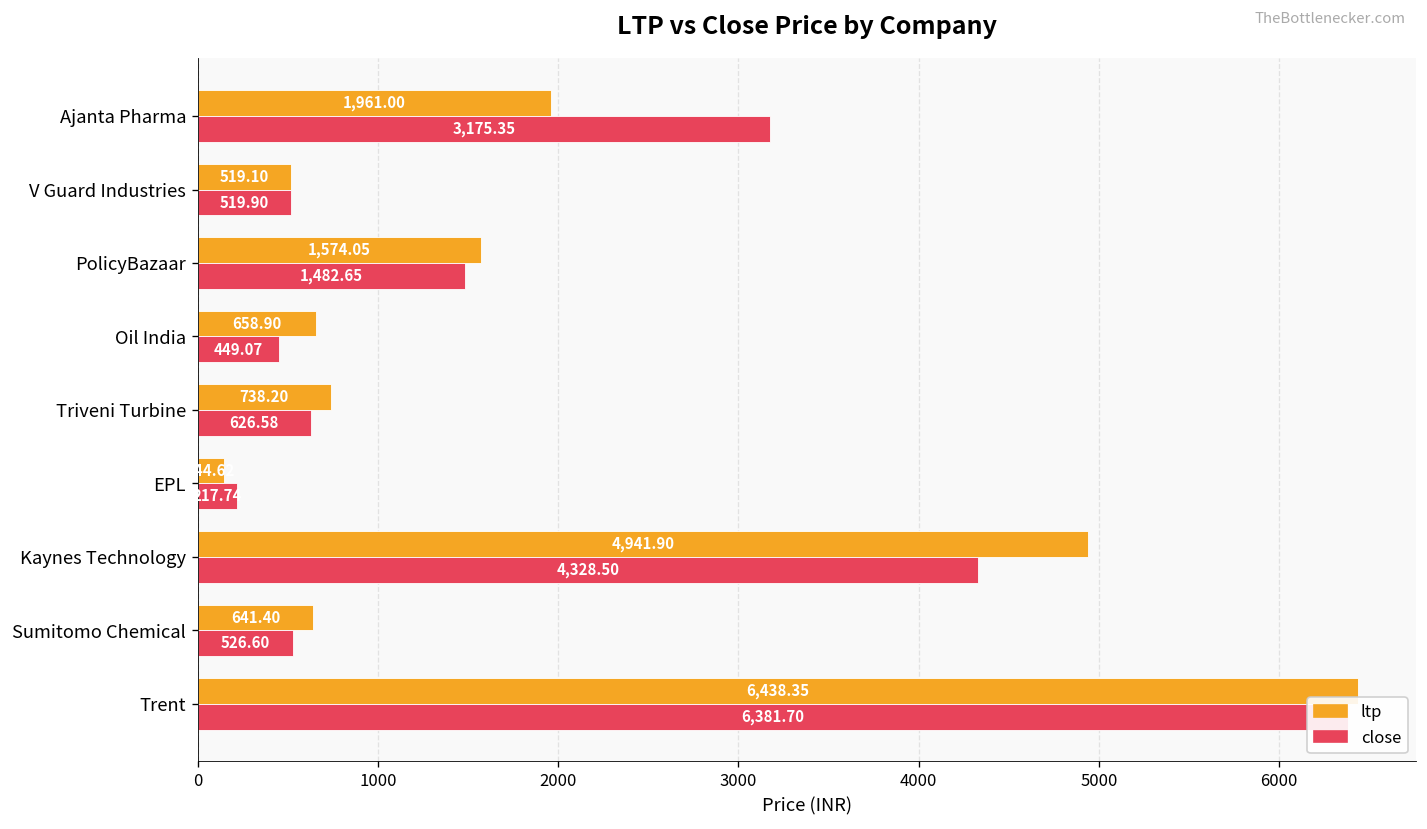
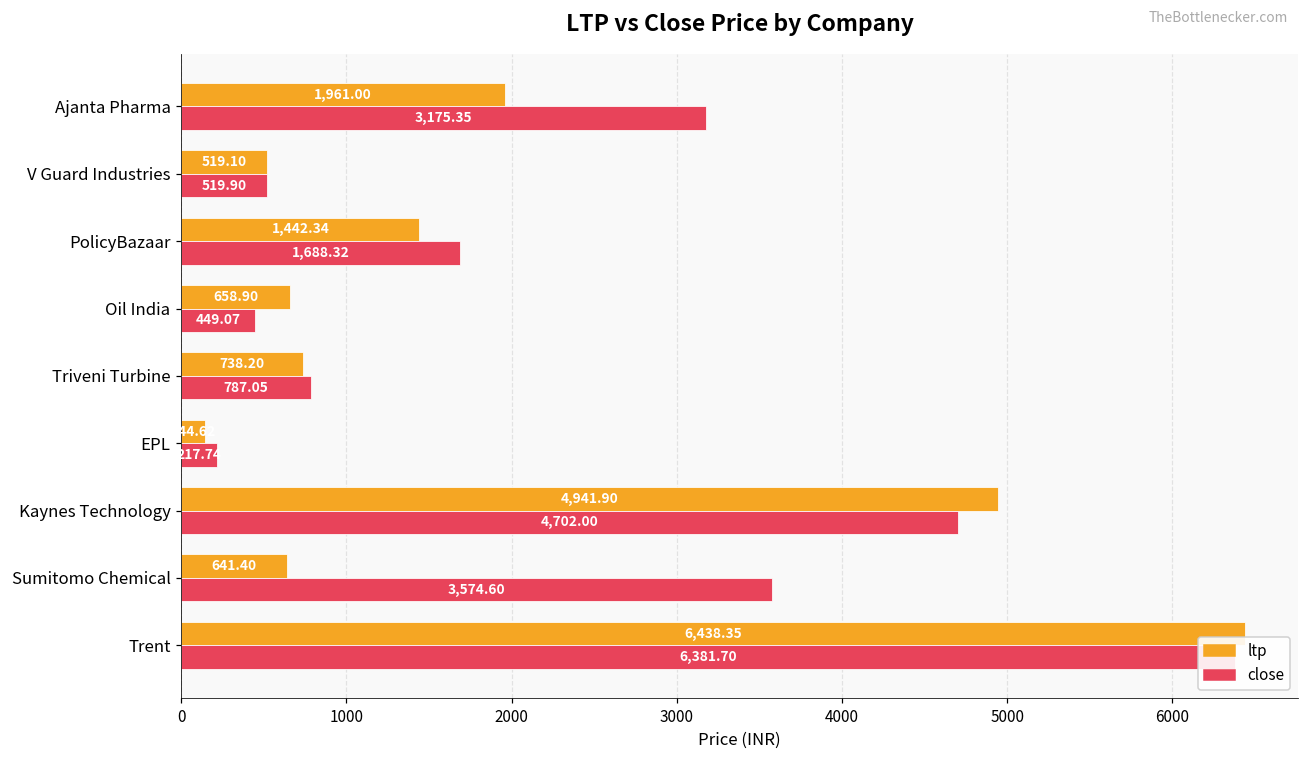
  {
    "ltp": {
      "Ajanta Pharma": "1,961.00",
      "V Guard Industries": "519.10",
-     "PolicyBazaar": "1,574.05",
+     "PolicyBazaar": "1,442.34",
      "Oil India": "658.90",
      "Triveni Turbine": "738.20",
      "Kaynes Technology": "4,941.90",
      "Sumitomo Chemical": "641.40",
      "Trent": "6,438.35"
    },
    "close": {
      "Ajanta Pharma": "3,175.35",
      "V Guard Industries": "519.90",
-     "PolicyBazaar": "1,482.65",
+     "PolicyBazaar": "1,688.32",
      "Oil India": "449.07",
-     "Triveni Turbine": "626.58",
+     "Triveni Turbine": "787.05",
      "EPL": "217.74",
-     "Kaynes Technology": "4,328.50",
-     "Sumitomo Chemical": "526.60"
+     "Kaynes Technology": "4,702.00",
+     "Sumitomo Chemical": "3,574.60"
    }
  }
